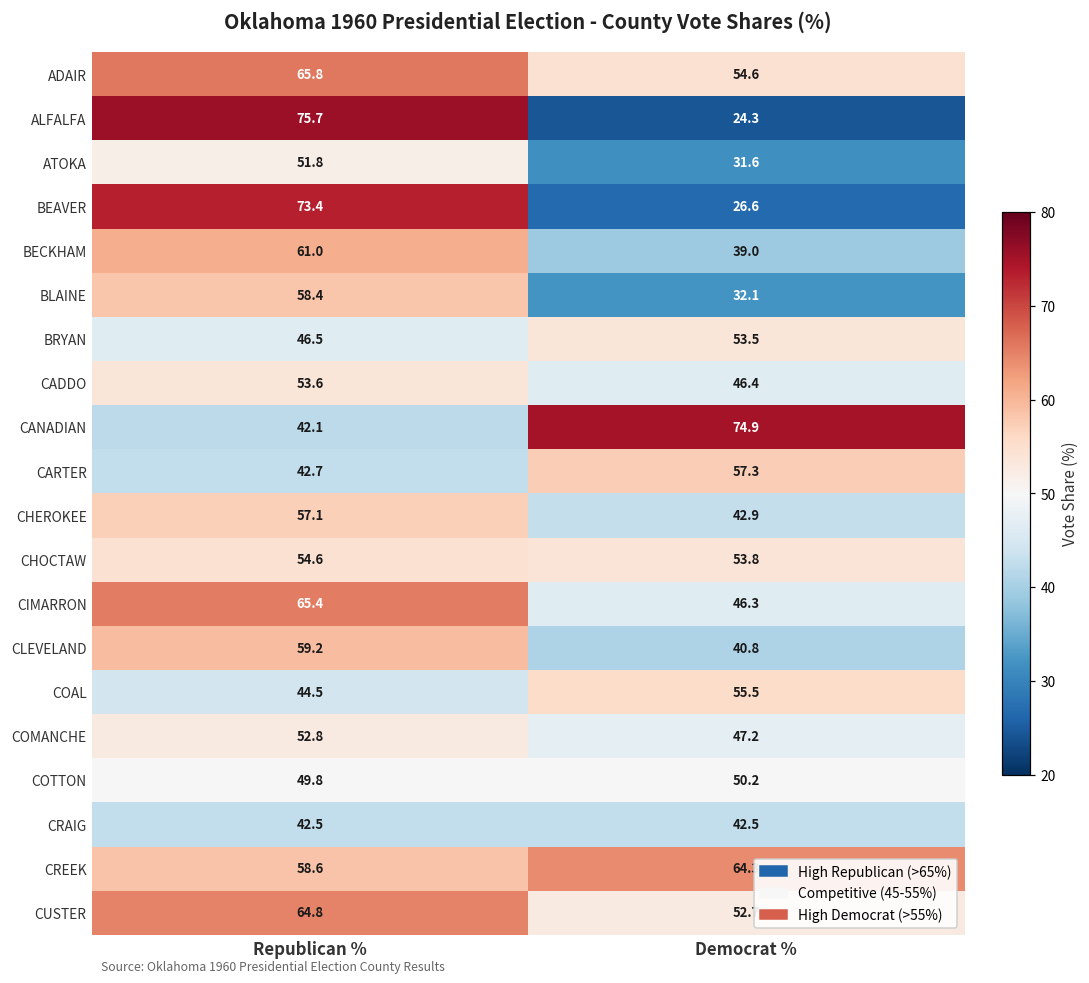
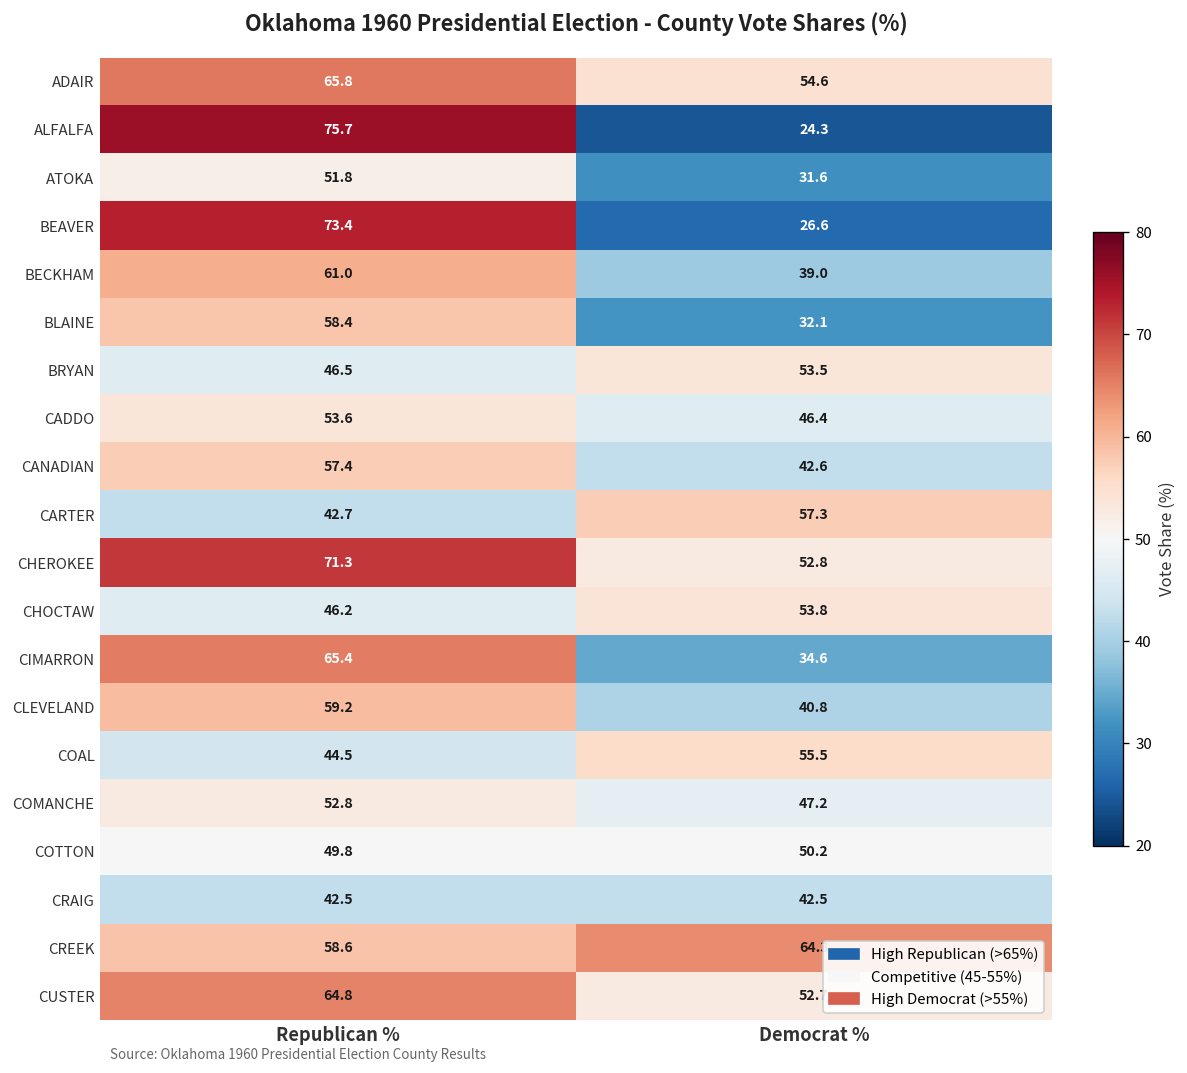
  {
    "ADAIR": {
      "Republican %": 65.8,
      "Democrat %": 54.6
    },
    "ALFALFA": {
      "Republican %": 75.7,
      "Democrat %": 24.3
    },
    "ATOKA": {
      "Republican %": 51.8,
      "Democrat %": 31.6
    },
    "BEAVER": {
      "Republican %": 73.4,
      "Democrat %": 26.6
    },
    "BECKHAM": {
      "Republican %": 61.0,
      "Democrat %": 39.0
    },
    "BLAINE": {
      "Republican %": 58.4,
      "Democrat %": 32.1
    },
    "BRYAN": {
      "Republican %": 46.5,
      "Democrat %": 53.5
    },
    "CADDO": {
      "Republican %": 53.6,
      "Democrat %": 46.4
    },
    "CANADIAN": {
-     "Republican %": 42.1,
-     "Democrat %": 74.9
+     "Republican %": 57.4,
+     "Democrat %": 42.6
    },
    "CARTER": {
      "Republican %": 42.7,
      "Democrat %": 57.3
    },
    "CHEROKEE": {
-     "Republican %": 57.1,
-     "Democrat %": 42.9
+     "Republican %": 71.3,
+     "Democrat %": 52.8
    },
    "CHOCTAW": {
-     "Republican %": 54.6,
+     "Republican %": 46.2,
      "Democrat %": 53.8
    },
    "CIMARRON": {
      "Republican %": 65.4,
-     "Democrat %": 46.3
+     "Democrat %": 34.6
    },
    "CLEVELAND": {
      "Republican %": 59.2,
      "Democrat %": 40.8
    },
    "COAL": {
      "Republican %": 44.5,
      "Democrat %": 55.5
    },
    "COMANCHE": {
      "Republican %": 52.8,
      "Democrat %": 47.2
    },
    "COTTON": {
      "Republican %": 49.8,
      "Democrat %": 50.2
    },
    "CRAIG": {
      "Republican %": 42.5,
      "Democrat %": 42.5
    },
    "CREEK": {
      "Republican %": 58.6
    },
    "CUSTER": {
      "Republican %": 64.8
    }
  }
